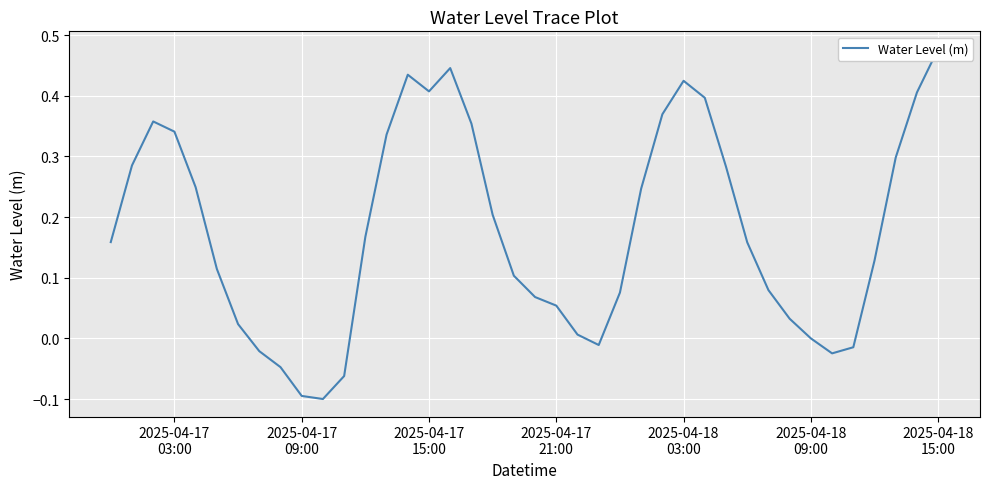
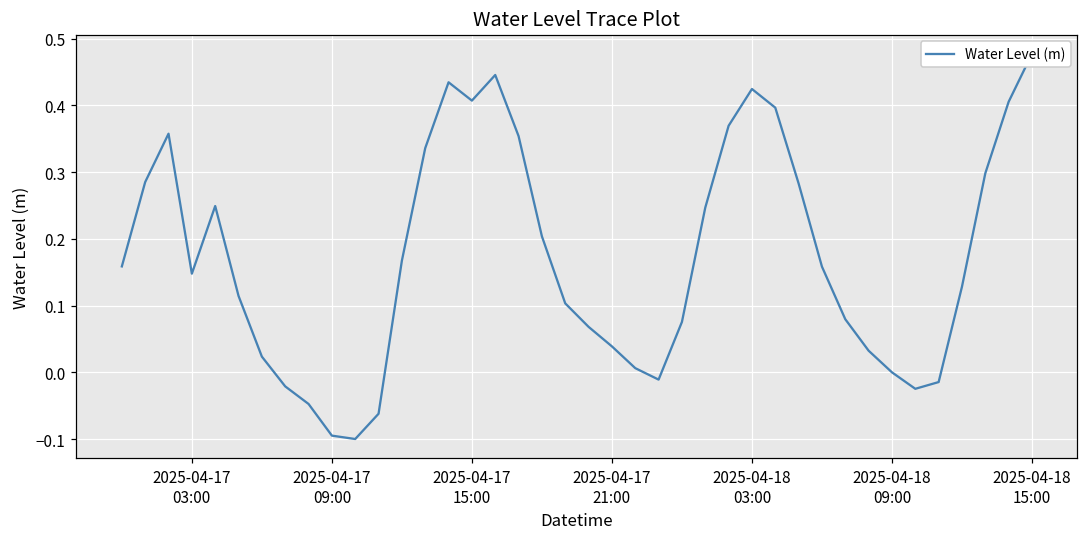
  {
-   "2025-04-17 03:00": 0.34,
+   "2025-04-17 03:00": 0.15,
    "2025-04-17 09:00": -0.09,
    "2025-04-17 15:00": 0.41,
-   "2025-04-17 21:00": 0.05,
+   "2025-04-17 21:00": 0.04,
    "2025-04-18 03:00": 0.42,
    "2025-04-18 09:00": 0.00
  }
